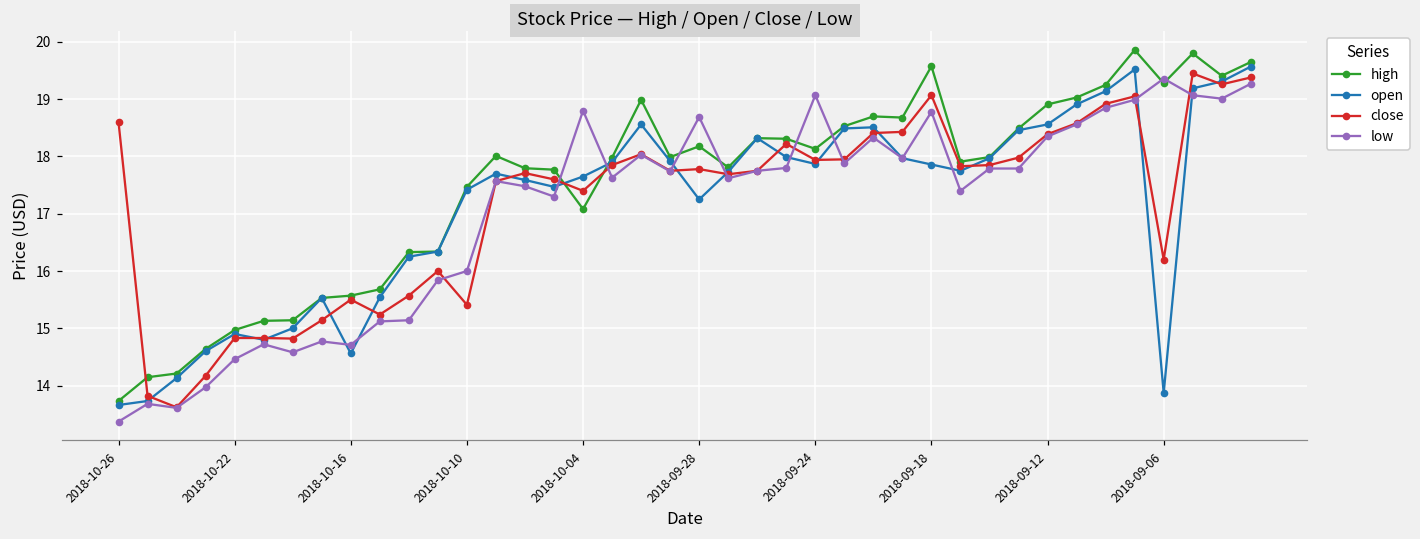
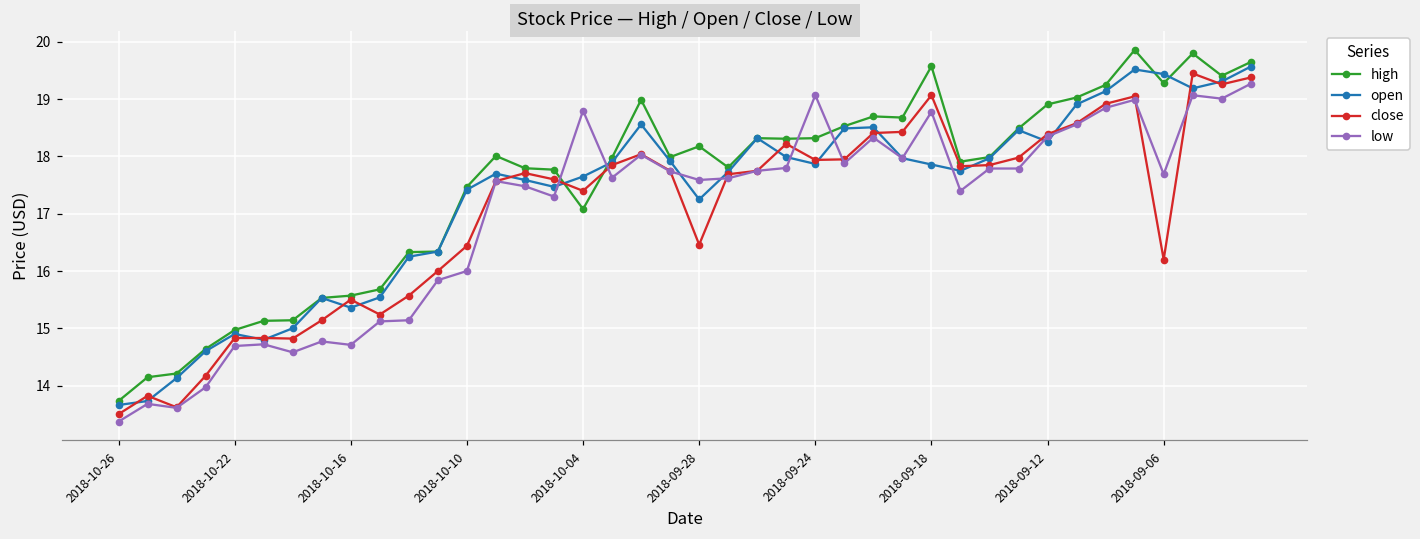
  {
    "high": {
      "2018-10-26": 13.7,
      "2018-10-22": 15.0,
      "2018-10-16": 15.6,
      "2018-10-10": 17.5,
      "2018-10-04": 17.1,
      "2018-09-28": 18.2,
-     "2018-09-24": 18.1,
+     "2018-09-24": 18.3,
      "2018-09-18": 19.6,
      "2018-09-12": 18.9,
      "2018-09-06": 19.3
    },
    "open": {
      "2018-10-26": 13.7,
      "2018-10-22": 14.9,
-     "2018-10-16": 14.6,
+     "2018-10-16": 15.4,
      "2018-10-10": 17.4,
      "2018-10-04": 17.7,
      "2018-09-28": 17.3,
      "2018-09-24": 17.9,
      "2018-09-18": 17.9,
-     "2018-09-12": 18.6,
-     "2018-09-06": 13.9
+     "2018-09-12": 18.3,
+     "2018-09-06": 19.4
    },
    "close": {
-     "2018-10-26": 18.6,
+     "2018-10-26": 13.5,
      "2018-10-22": 14.8,
      "2018-10-16": 15.5,
-     "2018-10-10": 15.4,
+     "2018-10-10": 16.4,
      "2018-10-04": 17.4,
-     "2018-09-28": 17.8,
+     "2018-09-28": 16.5,
      "2018-09-24": 17.9,
      "2018-09-18": 19.1,
      "2018-09-06": 16.2
    },
    "low": {
      "2018-10-26": 13.4,
-     "2018-10-22": 14.5,
+     "2018-10-22": 14.7,
      "2018-10-16": 14.7,
      "2018-10-10": 16.0,
      "2018-10-04": 18.8,
-     "2018-09-28": 18.7,
+     "2018-09-28": 17.6,
      "2018-09-24": 19.1,
      "2018-09-18": 18.8,
-     "2018-09-06": 19.4
+     "2018-09-06": 17.7
    }
  }
